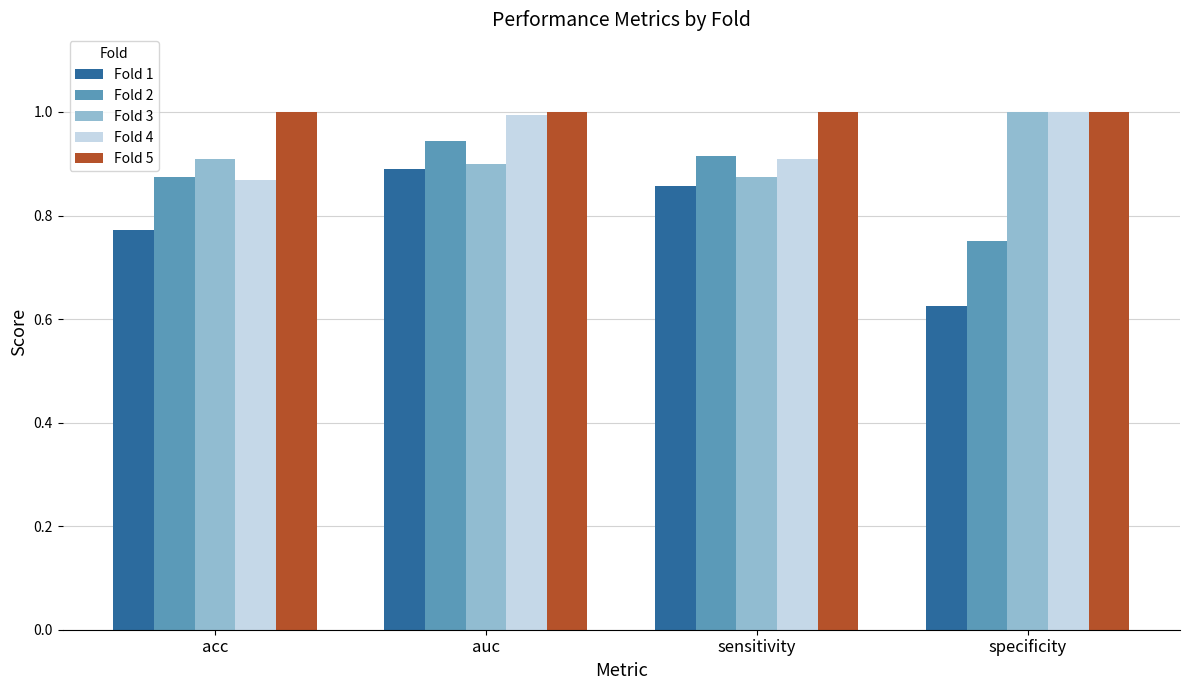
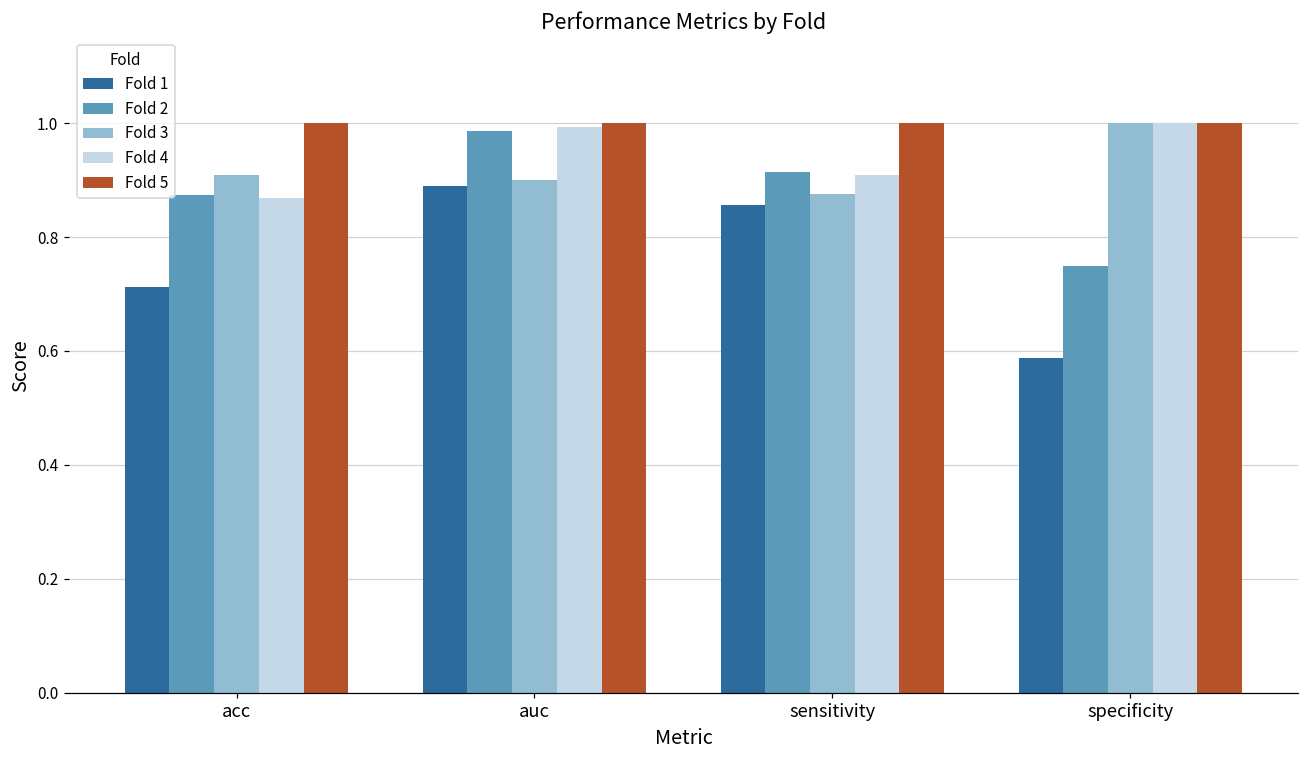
  {
    "Fold 1": {
-     "acc": 0.77,
+     "acc": 0.71,
      "auc": 0.89,
      "sensitivity": 0.86,
-     "specificity": 0.63
+     "specificity": 0.59
    },
    "Fold 2": {
      "acc": 0.87,
-     "auc": 0.94,
+     "auc": 0.99,
      "sensitivity": 0.91,
      "specificity": 0.75
    },
    "Fold 3": {
      "acc": 0.91,
      "auc": 0.90,
      "sensitivity": 0.88,
      "specificity": 1.00
    },
    "Fold 4": {
      "acc": 0.87,
      "auc": 0.99,
      "sensitivity": 0.91,
      "specificity": 1.00
    },
    "Fold 5": {
      "acc": 1.00,
      "auc": 1.00,
      "sensitivity": 1.00,
      "specificity": 1.00
    }
  }
